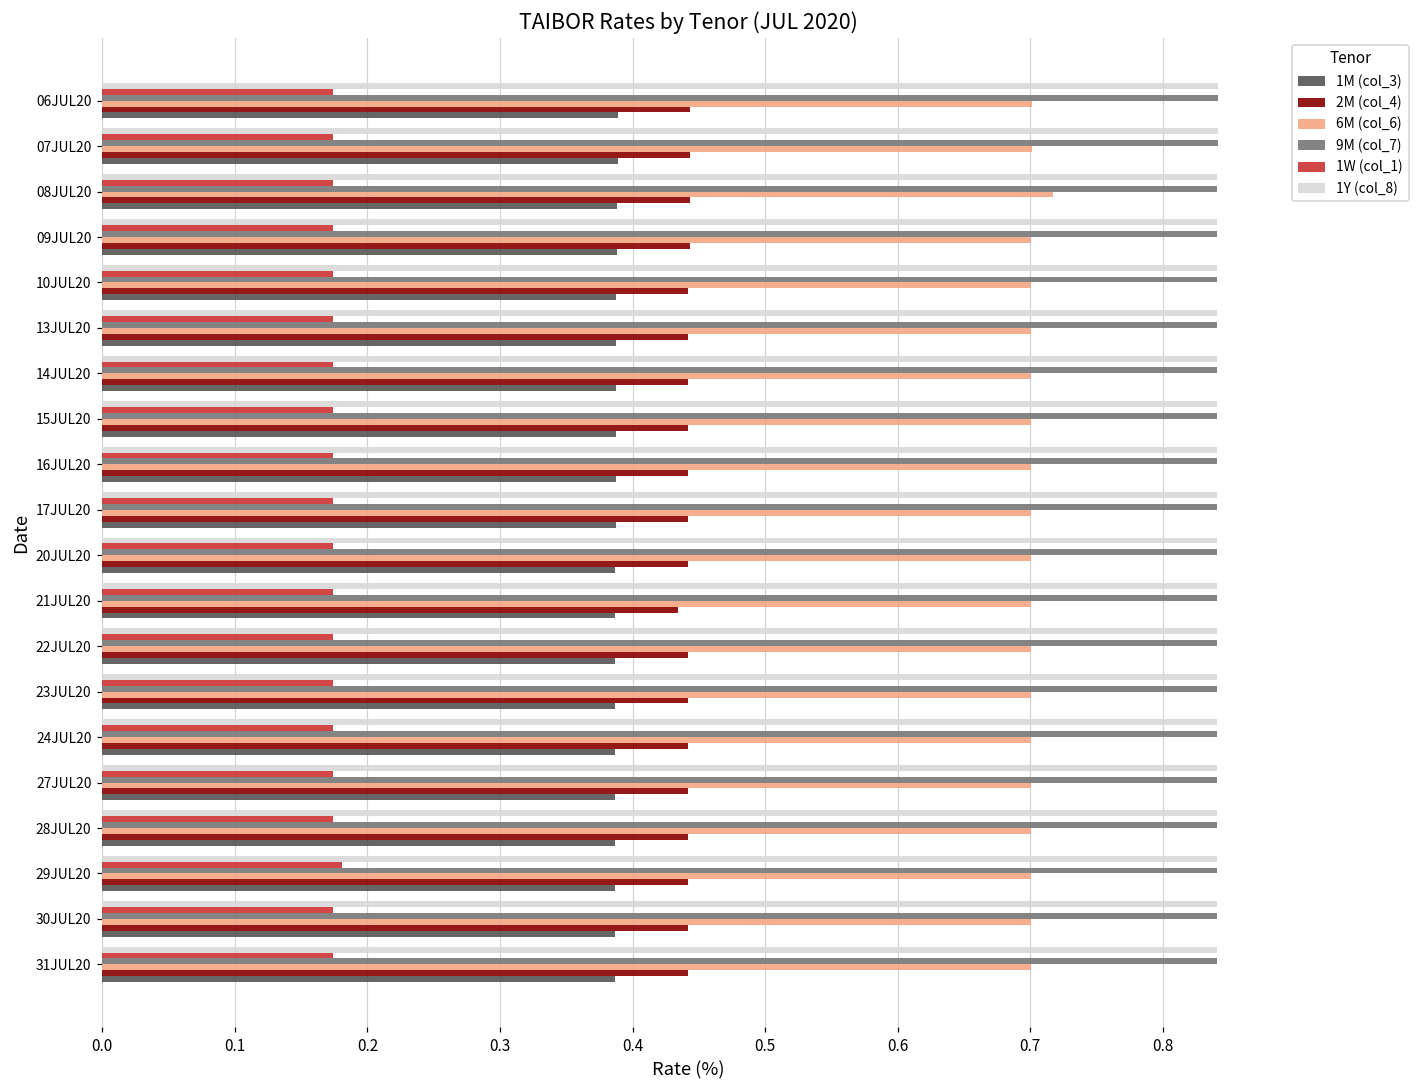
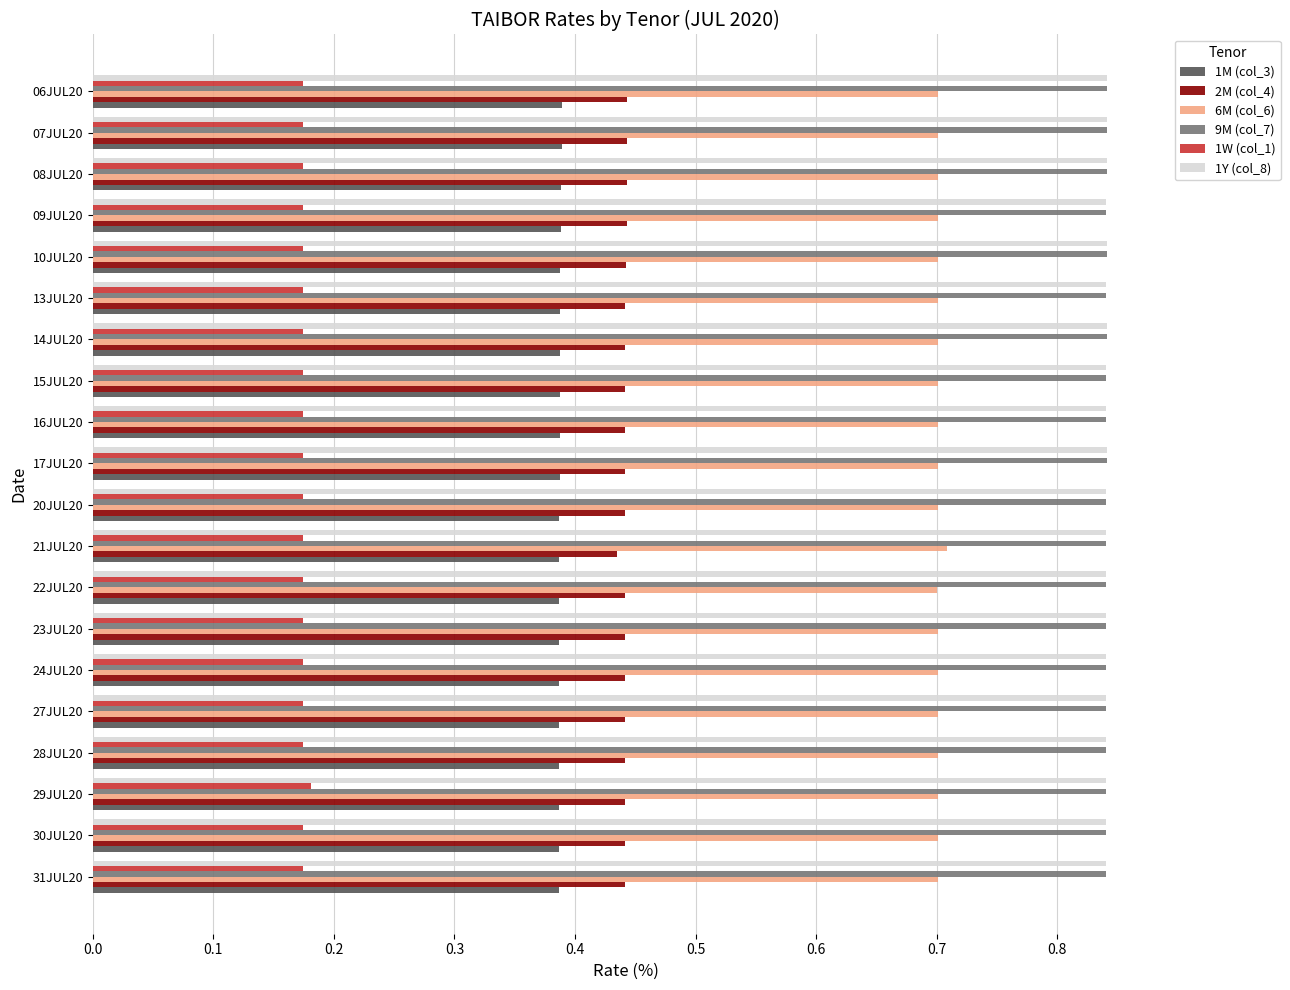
  {
    "2M (col_4)": {
      "06JUL20": 0.443,
      "07JUL20": 0.443,
      "08JUL20": 0.443,
      "09JUL20": 0.443,
      "10JUL20": 0.442,
      "13JUL20": 0.442,
      "14JUL20": 0.442,
      "15JUL20": 0.442,
      "16JUL20": 0.442,
      "17JUL20": 0.442,
      "20JUL20": 0.442,
      "21JUL20": 0.435,
      "22JUL20": 0.442,
      "23JUL20": 0.442,
      "24JUL20": 0.442,
      "27JUL20": 0.442,
      "28JUL20": 0.442,
      "29JUL20": 0.442,
      "30JUL20": 0.442,
      "31JUL20": 0.442
    },
    "6M (col_6)": {
      "06JUL20": 0.701,
      "07JUL20": 0.701,
-     "08JUL20": 0.717,
+     "08JUL20": 0.701,
      "09JUL20": 0.701,
      "10JUL20": 0.701,
      "13JUL20": 0.701,
      "14JUL20": 0.701,
      "15JUL20": 0.701,
      "16JUL20": 0.701,
      "17JUL20": 0.701,
      "20JUL20": 0.701,
-     "21JUL20": 0.701,
+     "21JUL20": 0.708,
      "22JUL20": 0.701,
      "23JUL20": 0.701,
      "24JUL20": 0.701,
      "27JUL20": 0.701,
      "28JUL20": 0.701,
      "29JUL20": 0.701,
      "30JUL20": 0.701,
      "31JUL20": 0.701
    },
    "1W (col_1)": {
      "06JUL20": 0.174,
      "07JUL20": 0.174,
      "08JUL20": 0.174,
      "09JUL20": 0.174,
      "10JUL20": 0.174,
      "13JUL20": 0.174,
      "14JUL20": 0.174,
      "15JUL20": 0.174,
      "16JUL20": 0.174,
      "17JUL20": 0.174,
      "20JUL20": 0.174,
      "21JUL20": 0.174,
      "22JUL20": 0.174,
      "23JUL20": 0.174,
      "24JUL20": 0.174,
      "27JUL20": 0.174,
      "28JUL20": 0.174,
      "29JUL20": 0.181,
      "30JUL20": 0.174,
      "31JUL20": 0.174
    },
    "1Y (col_8)": {
      "06JUL20": 0.842,
      "07JUL20": 0.842,
      "08JUL20": 0.841,
      "09JUL20": 0.841,
      "10JUL20": 0.841,
      "13JUL20": 0.841,
      "14JUL20": 0.841,
      "15JUL20": 0.841,
      "16JUL20": 0.841,
      "17JUL20": 0.841,
      "20JUL20": 0.841,
      "21JUL20": 0.841,
      "22JUL20": 0.841,
      "23JUL20": 0.841,
      "24JUL20": 0.841,
      "27JUL20": 0.841,
      "28JUL20": 0.841,
      "29JUL20": 0.841,
      "30JUL20": 0.841,
      "31JUL20": 0.841
    }
  }
